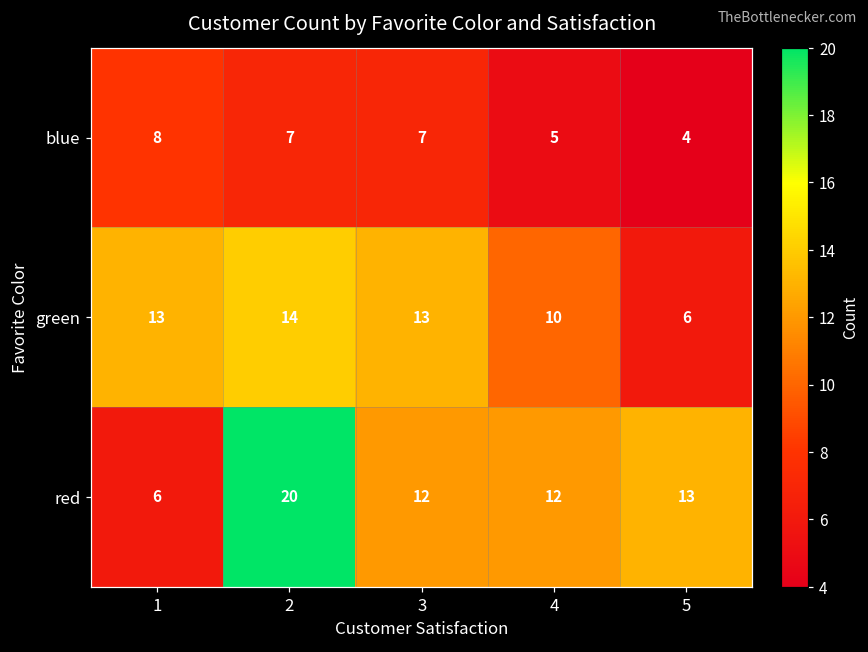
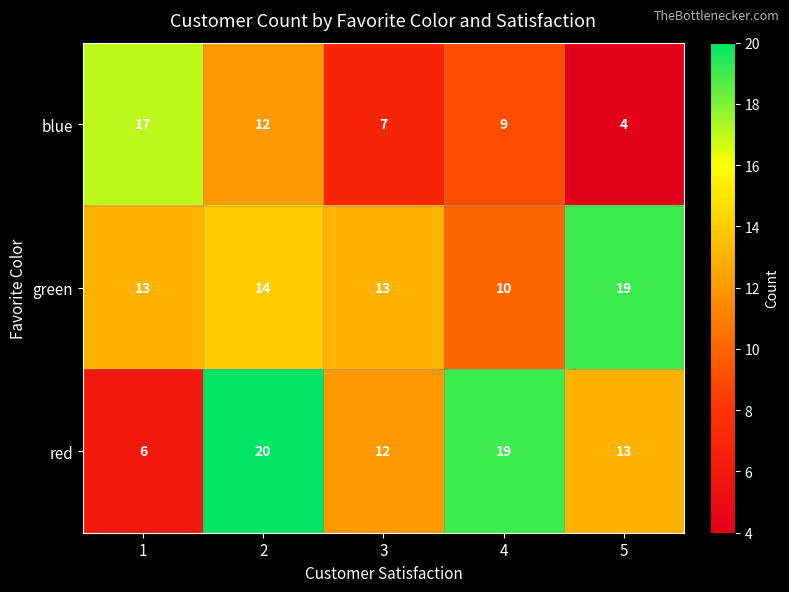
  {
    "blue": {
-     "1": 8,
-     "2": 7,
+     "1": 17,
+     "2": 12,
      "3": 7,
-     "4": 5,
+     "4": 9,
      "5": 4
    },
    "green": {
      "1": 13,
      "2": 14,
      "3": 13,
      "4": 10,
-     "5": 6
+     "5": 19
    },
    "red": {
      "1": 6,
      "2": 20,
      "3": 12,
-     "4": 12,
+     "4": 19,
      "5": 13
    }
  }
